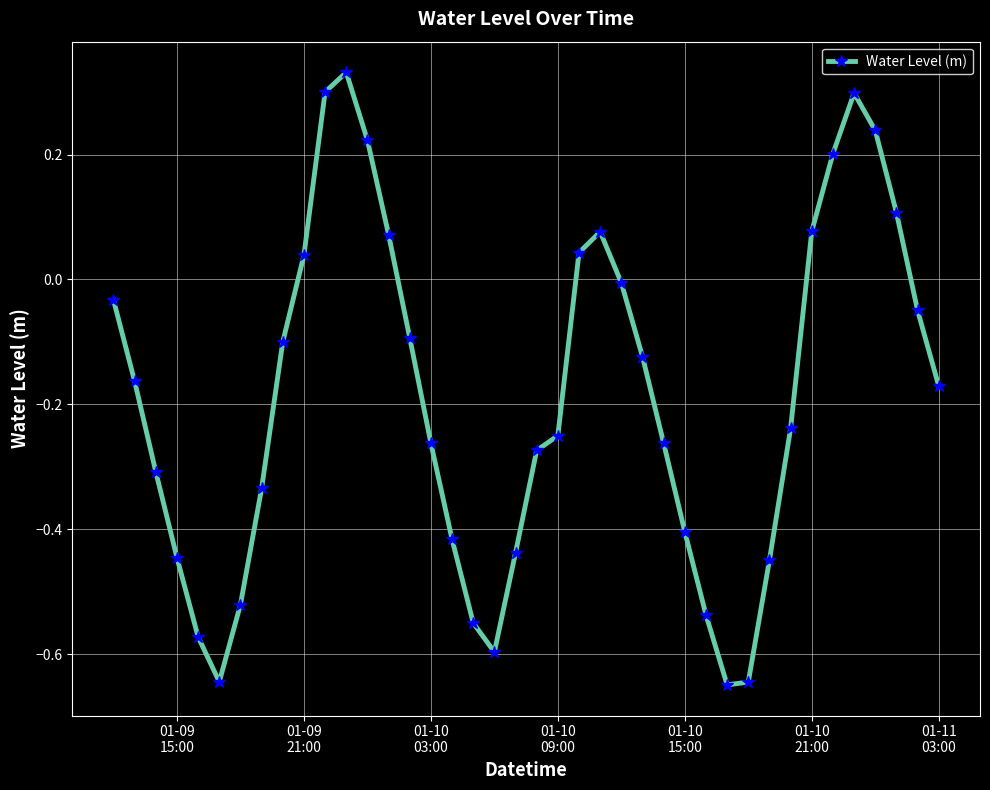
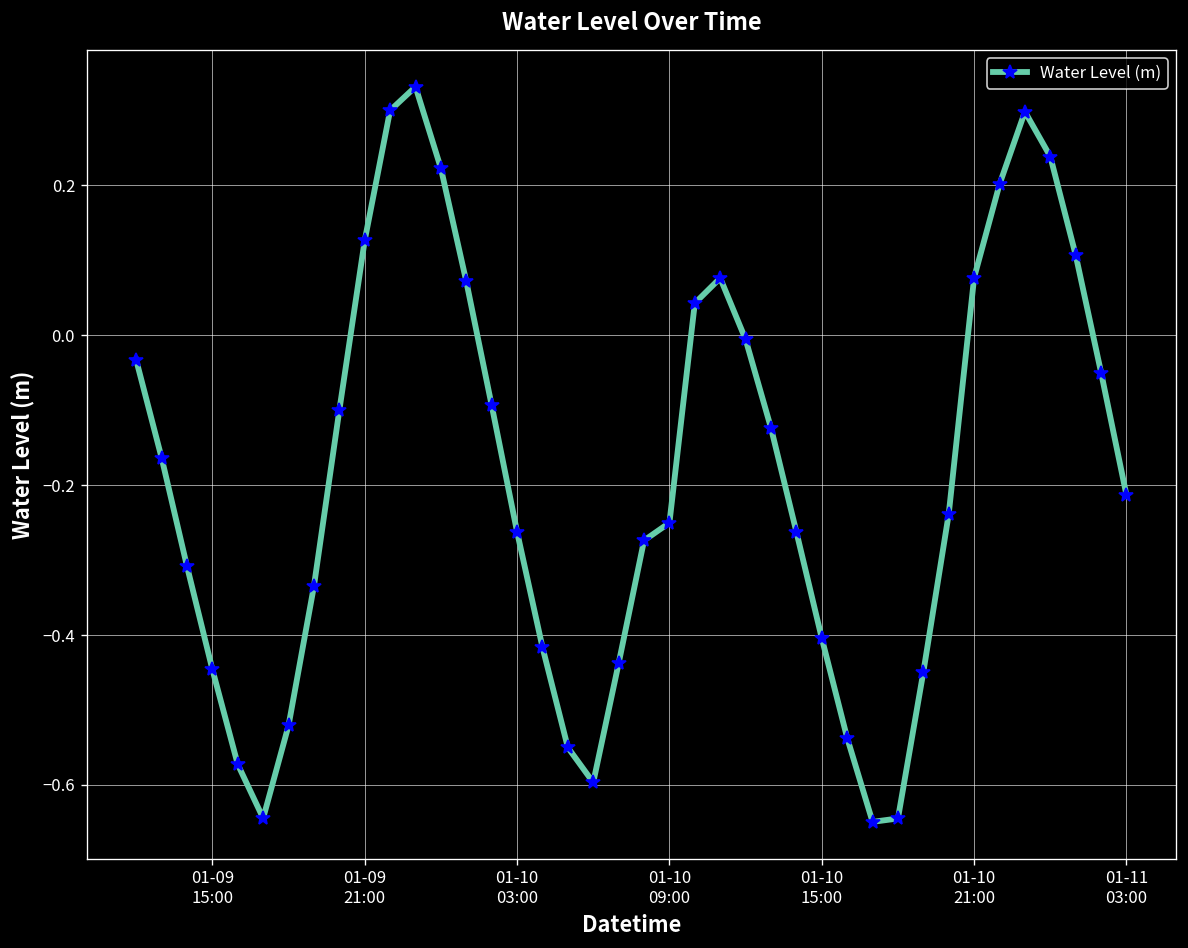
  {
    "01-09 15:00": -0.45,
-   "01-09 21:00": 0.04,
+   "01-09 21:00": 0.13,
    "01-10 03:00": -0.26,
    "01-10 09:00": -0.25,
    "01-10 15:00": -0.40,
    "01-10 21:00": 0.08,
-   "01-11 03:00": -0.17
+   "01-11 03:00": -0.21
  }
